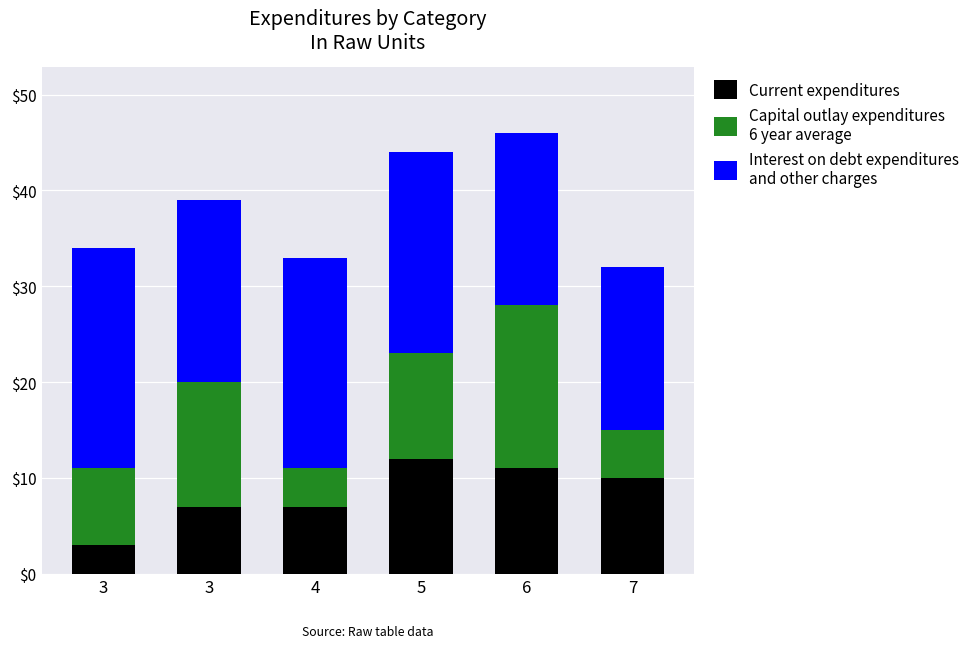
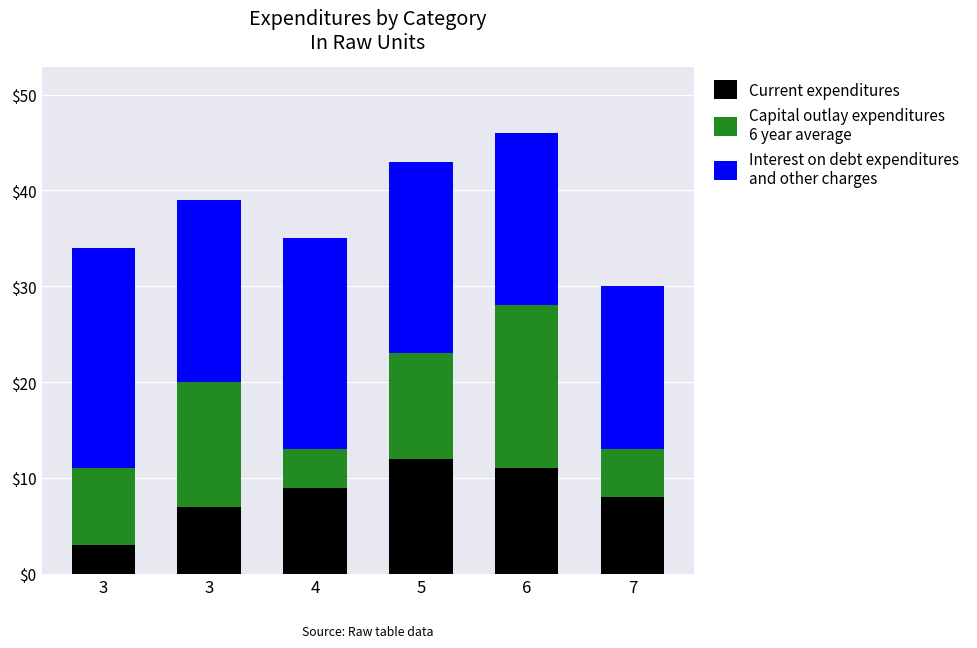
  {
    "Current expenditures": {
-     "4": "$7",
+     "4": "$9",
      "5": "$12",
      "6": "$11",
-     "7": "$10"
+     "7": "$8"
    },
    "Capital outlay expenditures 6 year average": {
      "4": "$4",
      "5": "$11",
      "6": "$17",
      "7": "$5"
    },
    "Interest on debt expenditures and other charges": {
      "4": "$22",
-     "5": "$21",
+     "5": "$20",
      "6": "$18",
      "7": "$17"
    }
  }
